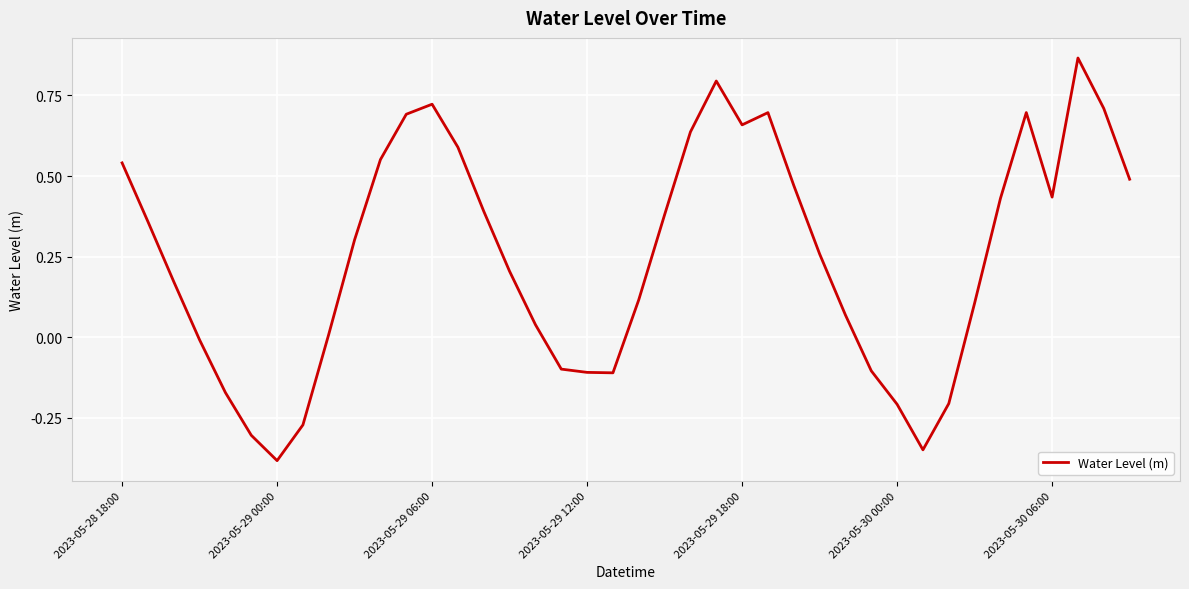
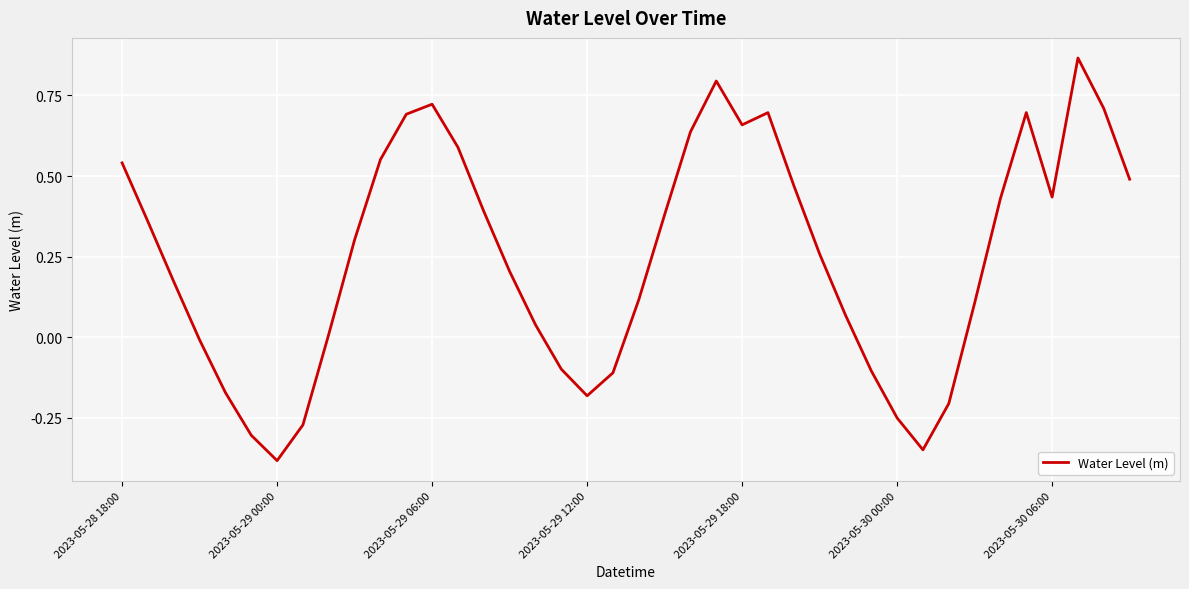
  {
    "2023-05-28 18:00": 0.54,
    "2023-05-29 00:00": -0.38,
    "2023-05-29 06:00": 0.72,
-   "2023-05-29 12:00": -0.11,
+   "2023-05-29 12:00": -0.18,
    "2023-05-29 18:00": 0.66,
-   "2023-05-30 00:00": -0.21,
+   "2023-05-30 00:00": -0.25,
    "2023-05-30 06:00": 0.43
  }
